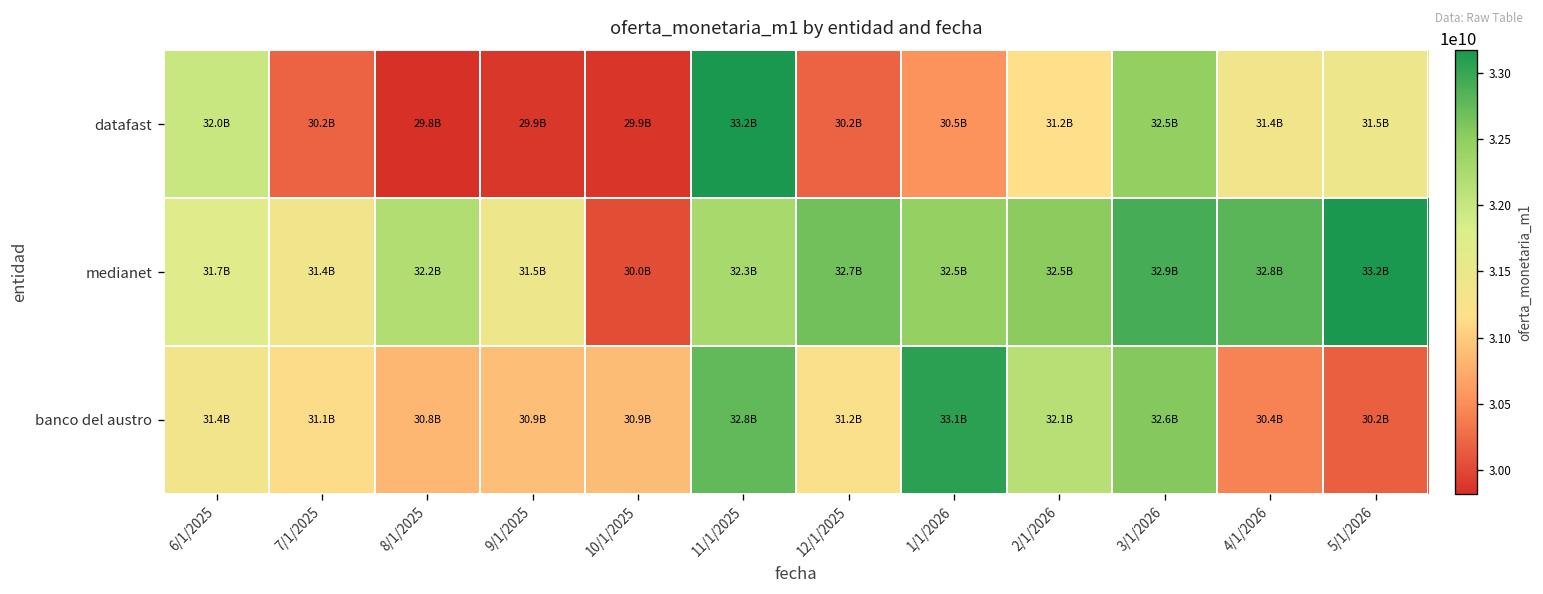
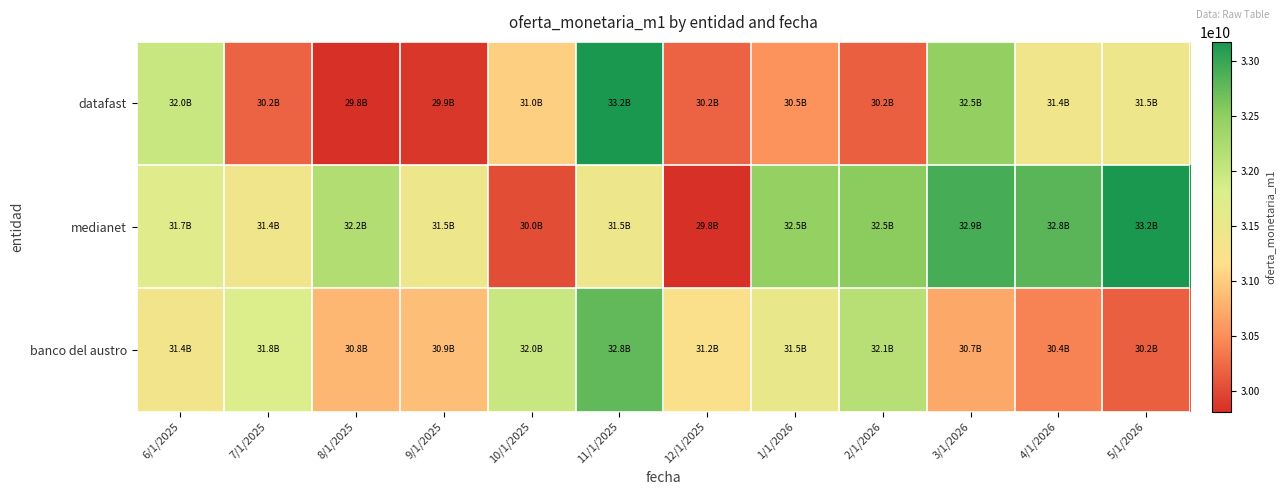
  {
    "datafast": {
      "6/1/2025": "32.0B",
      "7/1/2025": "30.2B",
      "8/1/2025": "29.8B",
      "9/1/2025": "29.9B",
-     "10/1/2025": "29.9B",
+     "10/1/2025": "31.0B",
      "11/1/2025": "33.2B",
      "12/1/2025": "30.2B",
      "1/1/2026": "30.5B",
-     "2/1/2026": "31.2B",
+     "2/1/2026": "30.2B",
      "3/1/2026": "32.5B",
      "4/1/2026": "31.4B",
      "5/1/2026": "31.5B"
    },
    "medianet": {
      "6/1/2025": "31.7B",
      "7/1/2025": "31.4B",
      "8/1/2025": "32.2B",
      "9/1/2025": "31.5B",
      "10/1/2025": "30.0B",
-     "11/1/2025": "32.3B",
-     "12/1/2025": "32.7B",
+     "11/1/2025": "31.5B",
+     "12/1/2025": "29.8B",
      "1/1/2026": "32.5B",
      "2/1/2026": "32.5B",
      "3/1/2026": "32.9B",
      "4/1/2026": "32.8B",
      "5/1/2026": "33.2B"
    },
    "banco del austro": {
      "6/1/2025": "31.4B",
-     "7/1/2025": "31.1B",
+     "7/1/2025": "31.8B",
      "8/1/2025": "30.8B",
      "9/1/2025": "30.9B",
-     "10/1/2025": "30.9B",
+     "10/1/2025": "32.0B",
      "11/1/2025": "32.8B",
      "12/1/2025": "31.2B",
-     "1/1/2026": "33.1B",
+     "1/1/2026": "31.5B",
      "2/1/2026": "32.1B",
-     "3/1/2026": "32.6B",
+     "3/1/2026": "30.7B",
      "4/1/2026": "30.4B",
      "5/1/2026": "30.2B"
    }
  }
